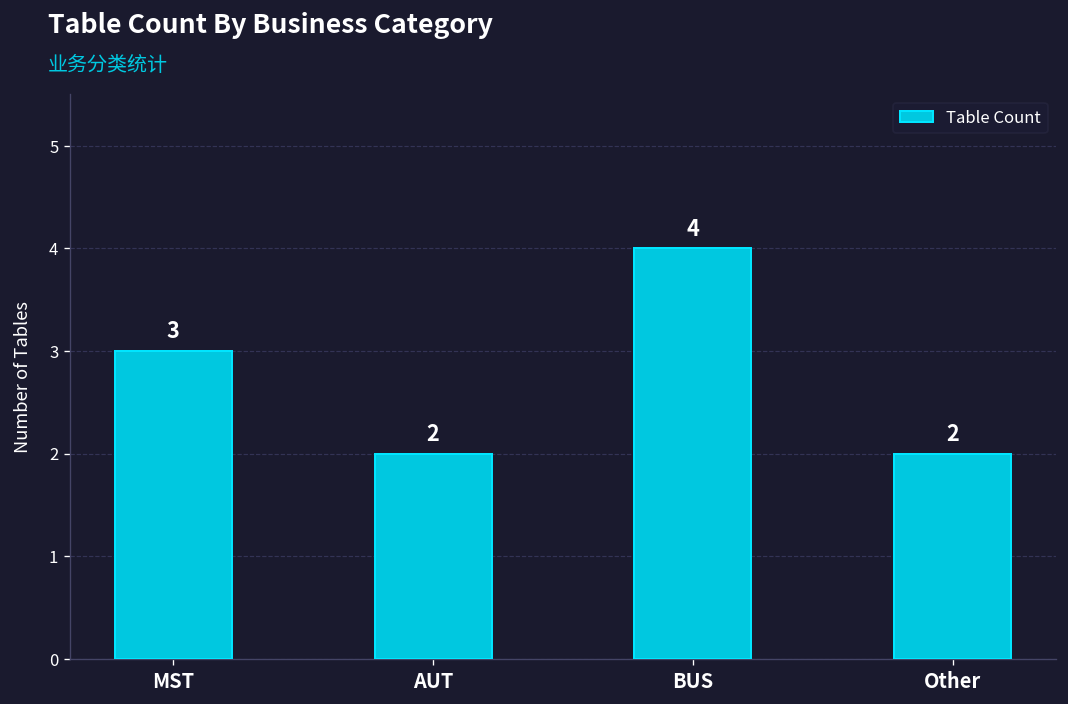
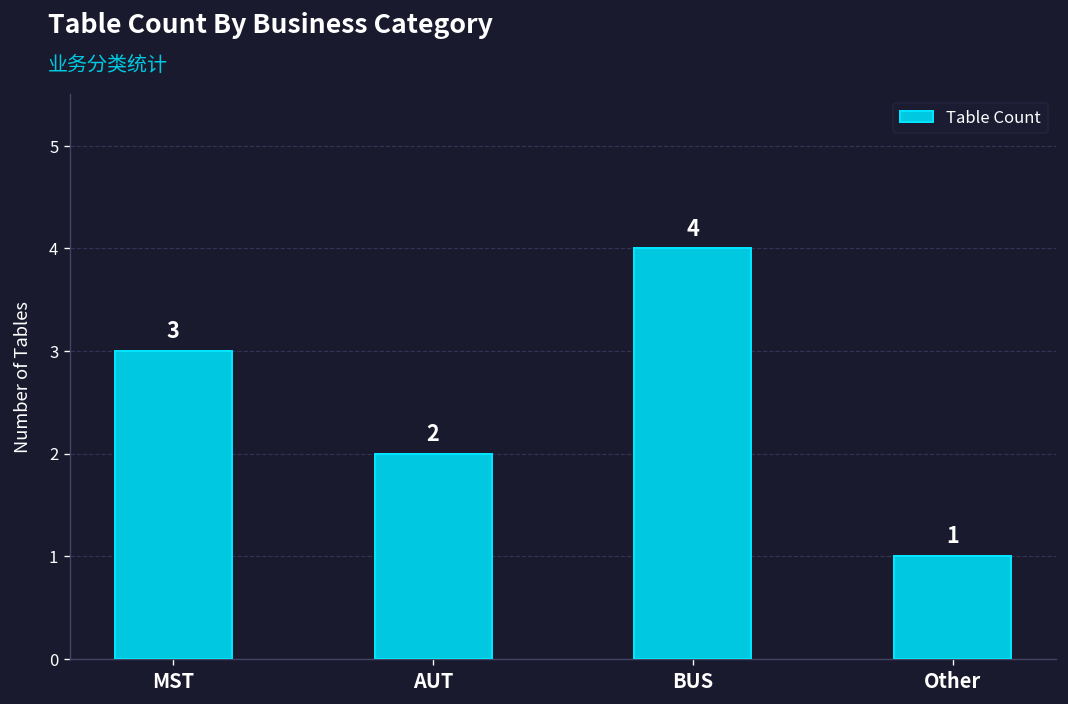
  {
    "MST": 3,
    "AUT": 2,
    "BUS": 4,
-   "Other": 2
+   "Other": 1
  }
